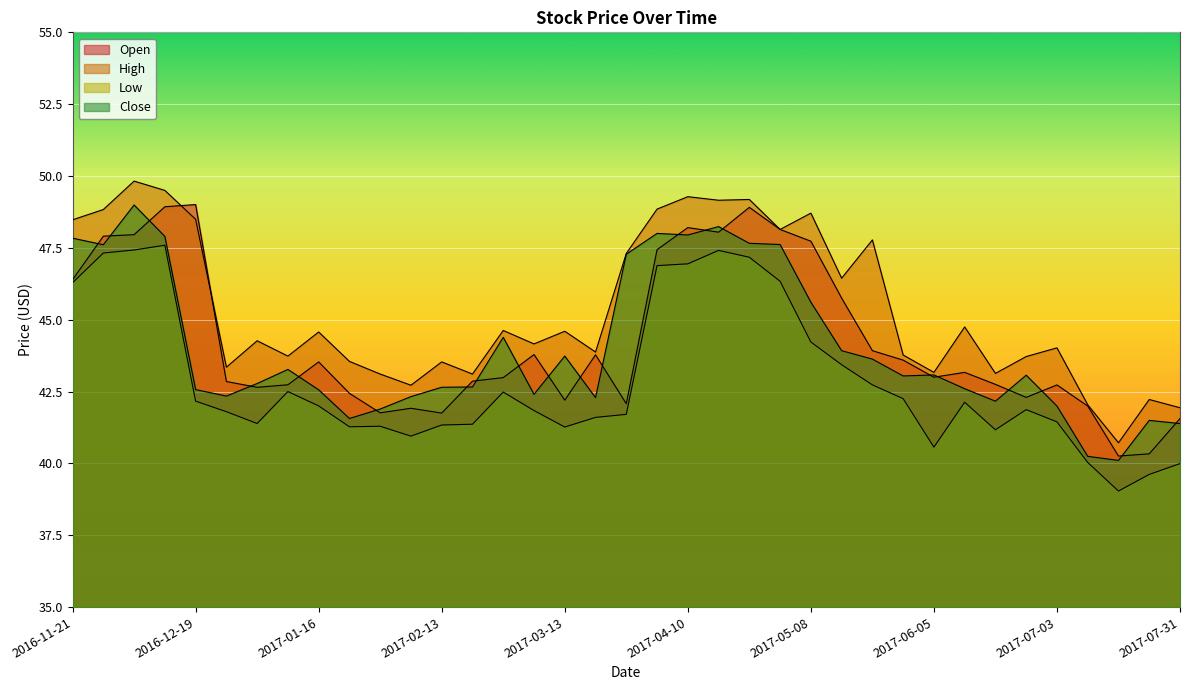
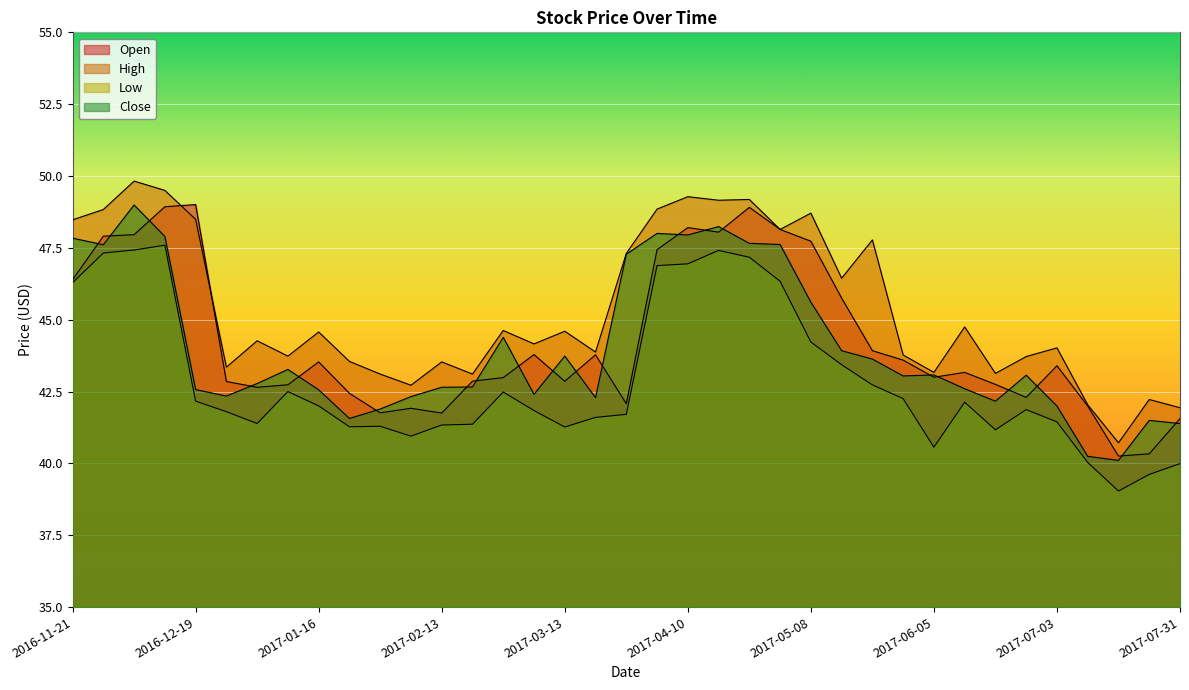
  {
    "Open": {
      "2016-11-21": 46.4,
      "2016-12-19": 49.0,
      "2017-01-16": 43.5,
      "2017-02-13": 41.8,
-     "2017-03-13": 42.2,
+     "2017-03-13": 42.9,
      "2017-04-10": 48.2,
      "2017-05-08": 47.7,
-     "2017-07-03": 42.7,
+     "2017-07-03": 43.4,
      "2017-07-31": 41.6
    },
    "Close": {
      "2016-11-21": 47.8,
      "2016-12-19": 42.6,
      "2017-01-16": 42.6,
      "2017-02-13": 42.6,
      "2017-03-13": 43.7,
      "2017-04-10": 47.9,
      "2017-05-08": 45.6,
      "2017-07-03": 42.0,
      "2017-07-31": 41.4
    }
  }
